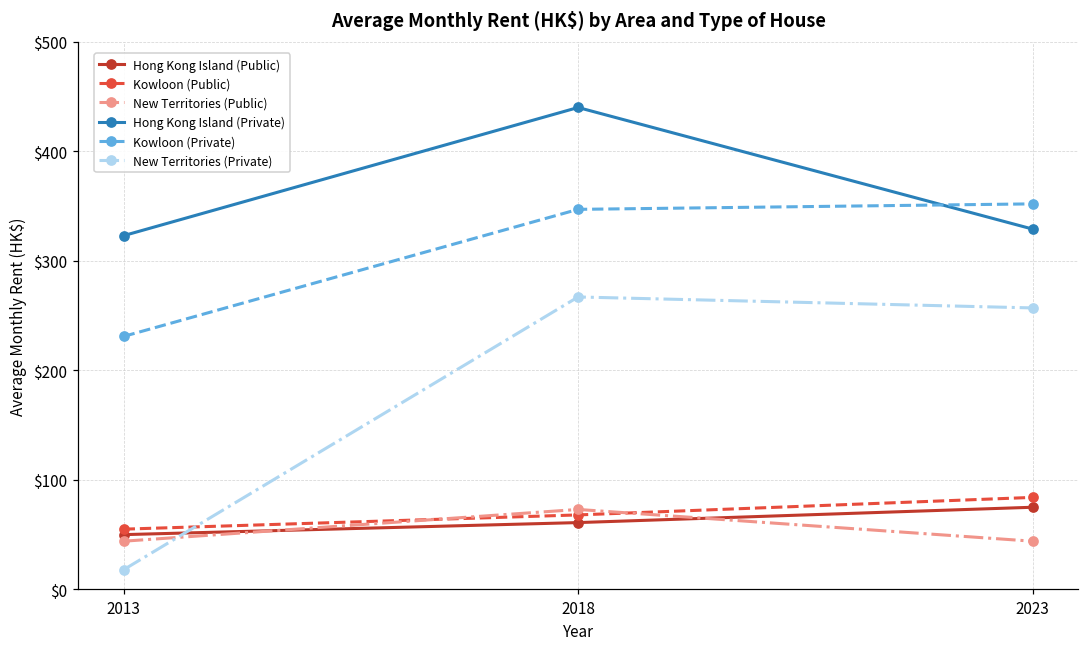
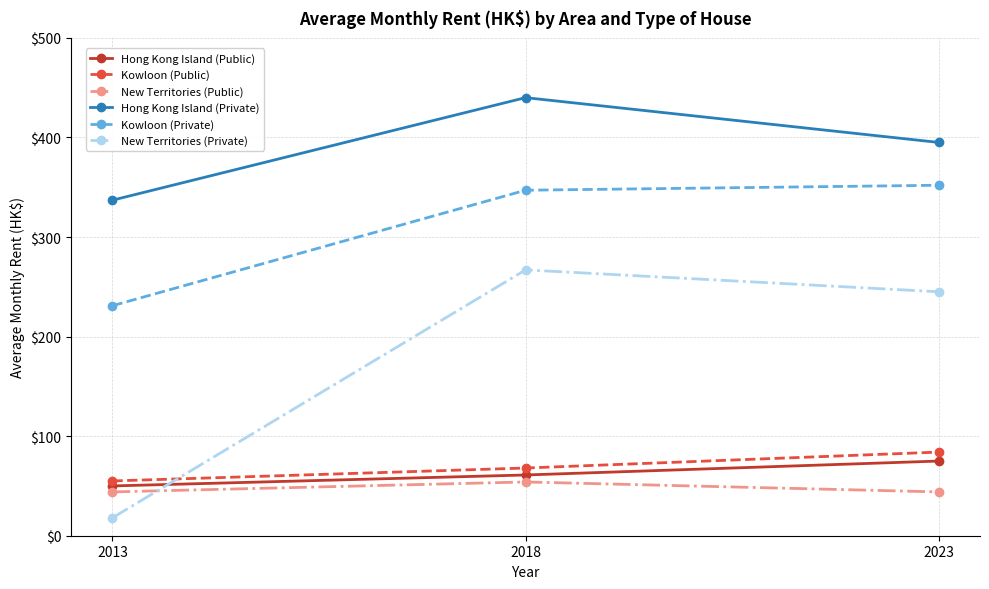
  {
    "New Territories (Public)": {
      "2013": "$40",
-     "2018": "$70",
+     "2018": "$50",
      "2023": "$40"
    },
    "Hong Kong Island (Private)": {
-     "2013": "$320",
+     "2013": "$340",
      "2018": "$440",
-     "2023": "$330"
+     "2023": "$400"
    },
    "Kowloon (Private)": {
      "2013": "$230",
      "2018": "$350",
      "2023": "$350"
    },
    "New Territories (Private)": {
      "2013": "$20",
      "2018": "$270",
-     "2023": "$260"
+     "2023": "$250"
    }
  }
